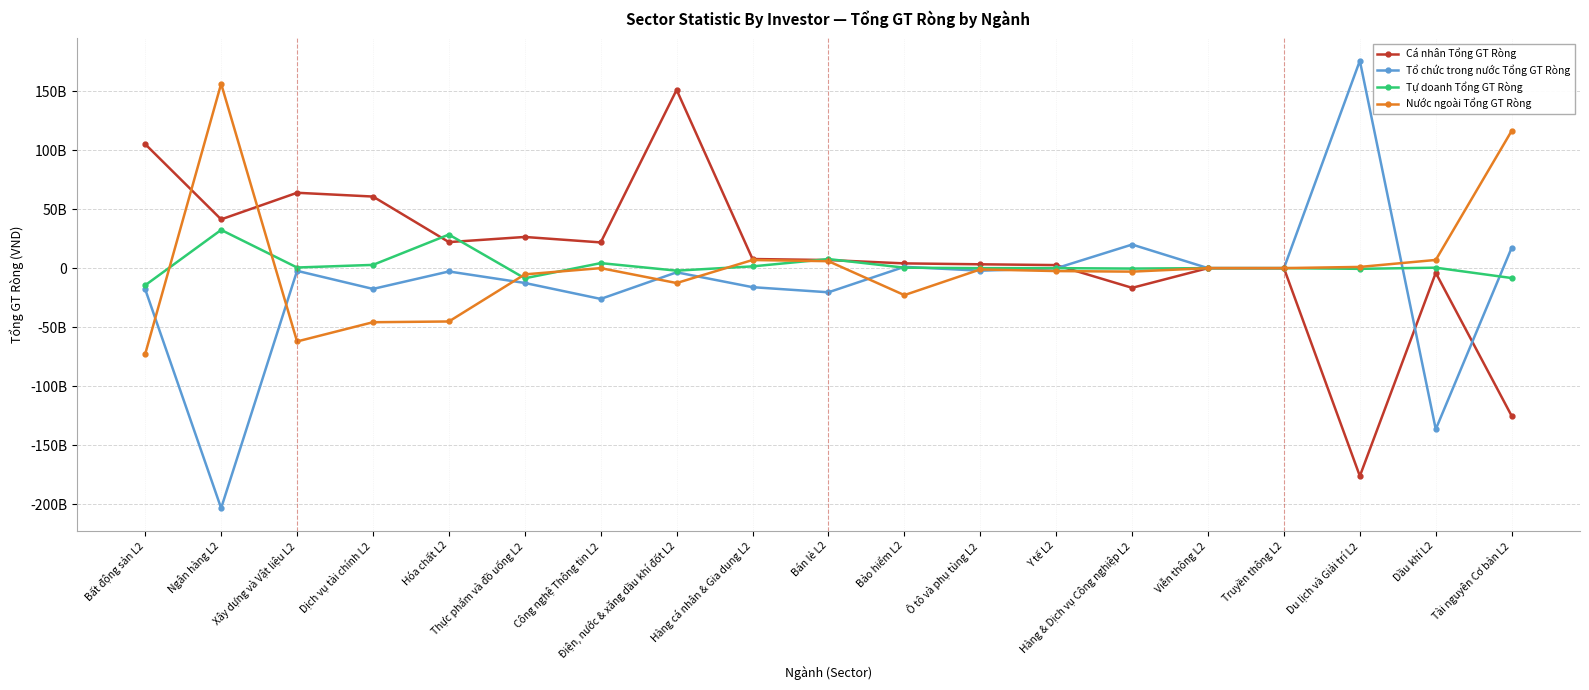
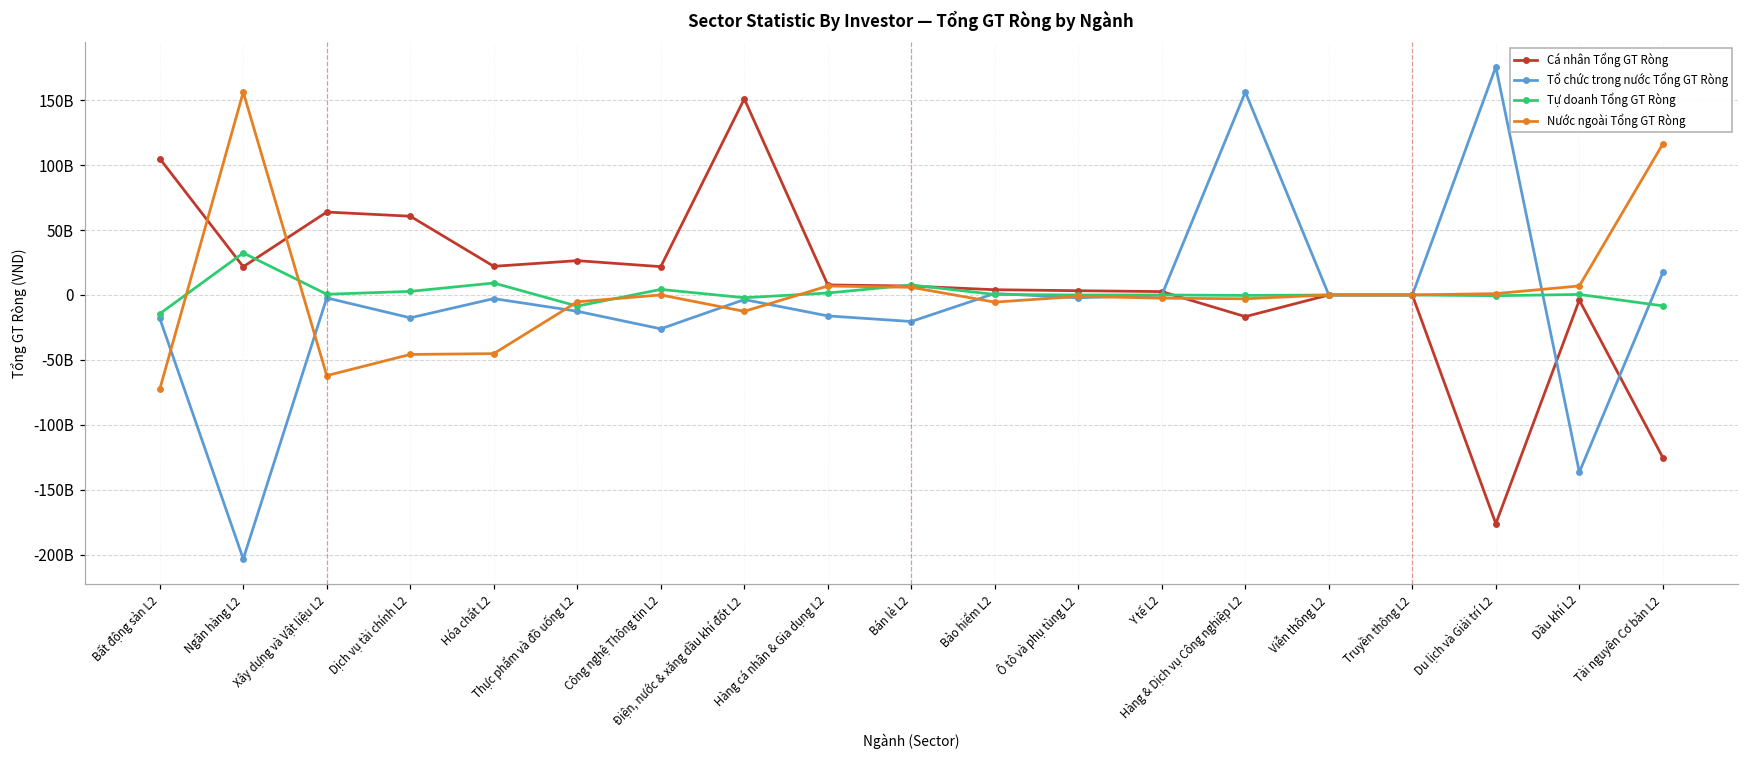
  {
    "Cá nhân Tổng GT Ròng": {
      "Bất động sản L2": 105000000000,
-     "Ngân hàng L2": 41000000000,
+     "Ngân hàng L2": 22000000000,
      "Xây dựng và Vật liệu L2": 64000000000,
      "Dịch vụ tài chính L2": 61000000000,
      "Hóa chất L2": 22000000000,
      "Thực phẩm và đồ uống L2": 26000000000,
      "Công nghệ Thông tin L2": 22000000000,
      "Điện, nước & xăng dầu khí đốt L2": 151000000000,
      "Bảo hiểm L2": 4000000000,
      "Ô tô và phụ tùng L2": 3000000000,
      "Y tế L2": 3000000000,
      "Hàng & Dịch vụ Công nghiệp L2": -17000000000,
      "Du lịch và Giải trí L2": -176000000000,
      "Dầu khí L2": -4000000000,
      "Tài nguyên Cơ bản L2": -125000000000
    },
    "Tổ chức trong nước Tổng GT Ròng": {
      "Bất động sản L2": -18000000000,
      "Ngân hàng L2": -203000000000,
      "Xây dựng và Vật liệu L2": -2000000000,
      "Dịch vụ tài chính L2": -18000000000,
      "Hóa chất L2": -3000000000,
      "Thực phẩm và đồ uống L2": -13000000000,
      "Công nghệ Thông tin L2": -26000000000,
      "Hàng cá nhân & Gia dụng L2": -16000000000,
      "Bán lẻ L2": -20000000000,
-     "Hàng & Dịch vụ Công nghiệp L2": 20000000000,
+     "Hàng & Dịch vụ Công nghiệp L2": 156000000000,
      "Du lịch và Giải trí L2": 176000000000,
      "Dầu khí L2": -136000000000,
      "Tài nguyên Cơ bản L2": 17000000000
    },
    "Tự doanh Tổng GT Ròng": {
      "Bất động sản L2": -14000000000,
      "Ngân hàng L2": 32000000000,
      "Xây dựng và Vật liệu L2": 1000000000,
      "Dịch vụ tài chính L2": 3000000000,
-     "Hóa chất L2": 28000000000,
+     "Hóa chất L2": 9000000000,
      "Thực phẩm và đồ uống L2": -9000000000,
      "Công nghệ Thông tin L2": 4000000000,
      "Hàng cá nhân & Gia dụng L2": 1000000000,
      "Hàng & Dịch vụ Công nghiệp L2": 0,
      "Dầu khí L2": 0,
      "Tài nguyên Cơ bản L2": -8000000000
    },
    "Nước ngoài Tổng GT Ròng": {
      "Bất động sản L2": -73000000000,
      "Ngân hàng L2": 156000000000,
      "Xây dựng và Vật liệu L2": -62000000000,
      "Dịch vụ tài chính L2": -46000000000,
      "Hóa chất L2": -45000000000,
      "Thực phẩm và đồ uống L2": -5000000000,
      "Công nghệ Thông tin L2": 0,
      "Điện, nước & xăng dầu khí đốt L2": -13000000000,
-     "Bảo hiểm L2": -23000000000,
+     "Bảo hiểm L2": -6000000000,
      "Y tế L2": -2000000000,
      "Hàng & Dịch vụ Công nghiệp L2": -3000000000,
      "Dầu khí L2": 7000000000,
      "Tài nguyên Cơ bản L2": 116000000000
    }
  }
